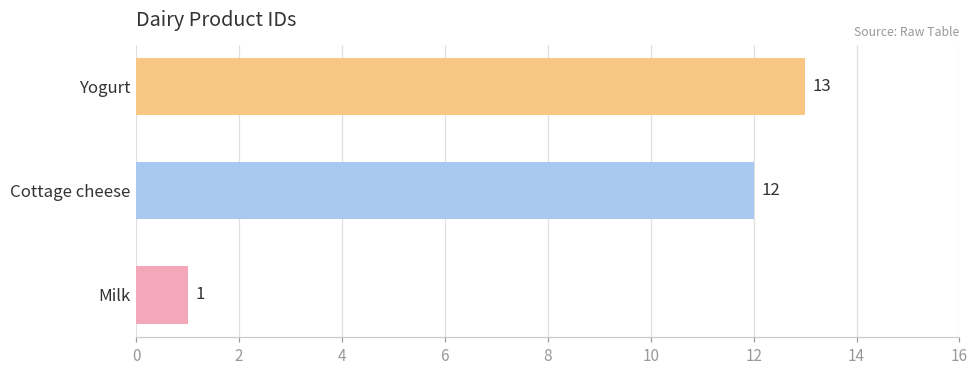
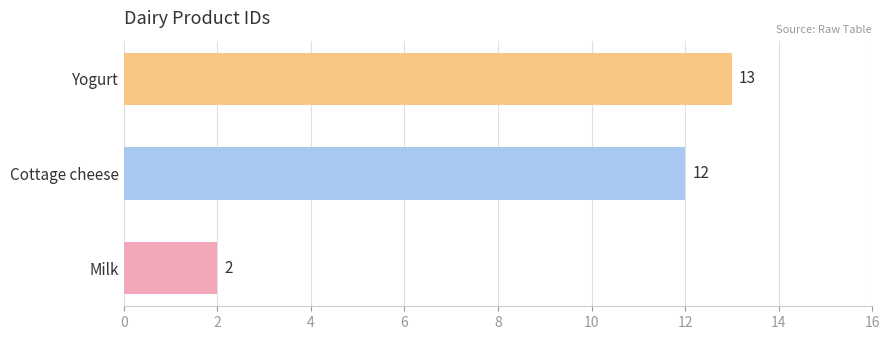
  {
    "Yogurt": 13,
    "Cottage cheese": 12,
-   "Milk": 1
+   "Milk": 2
  }
